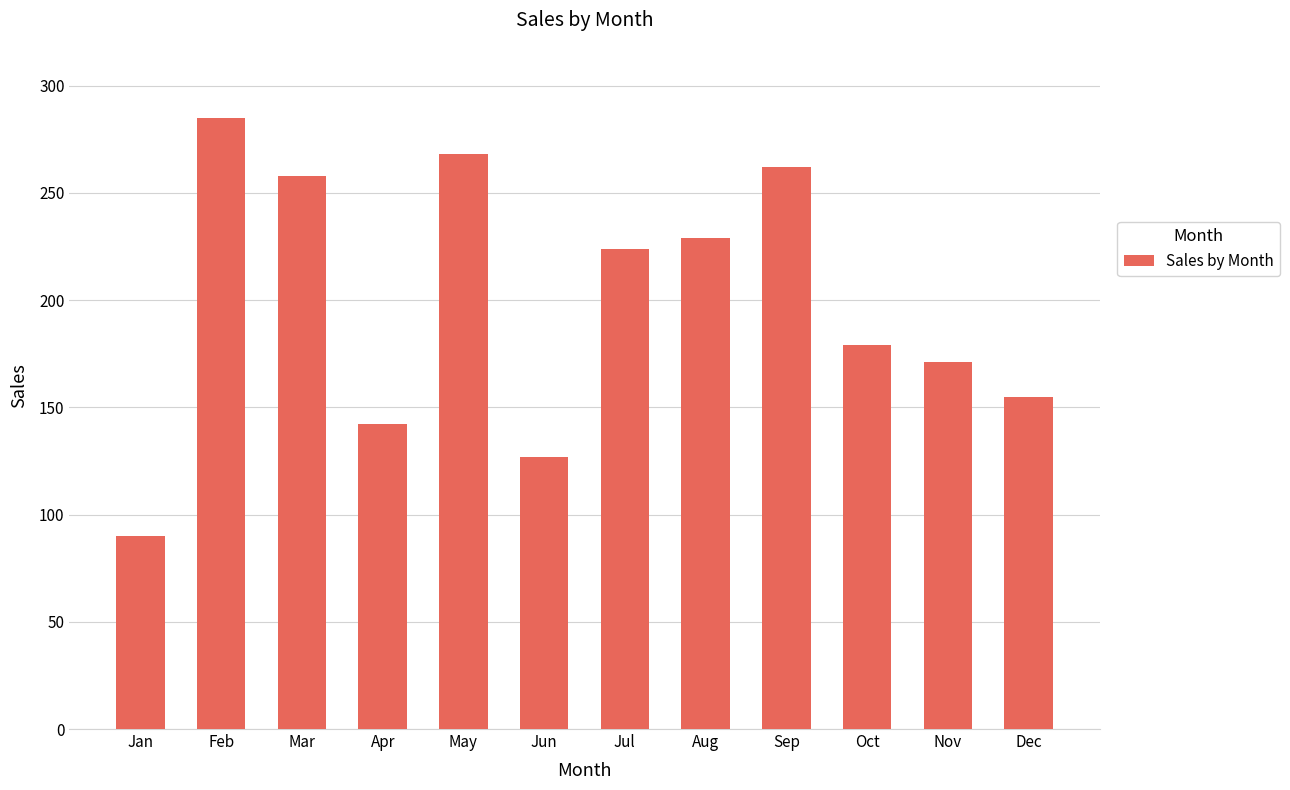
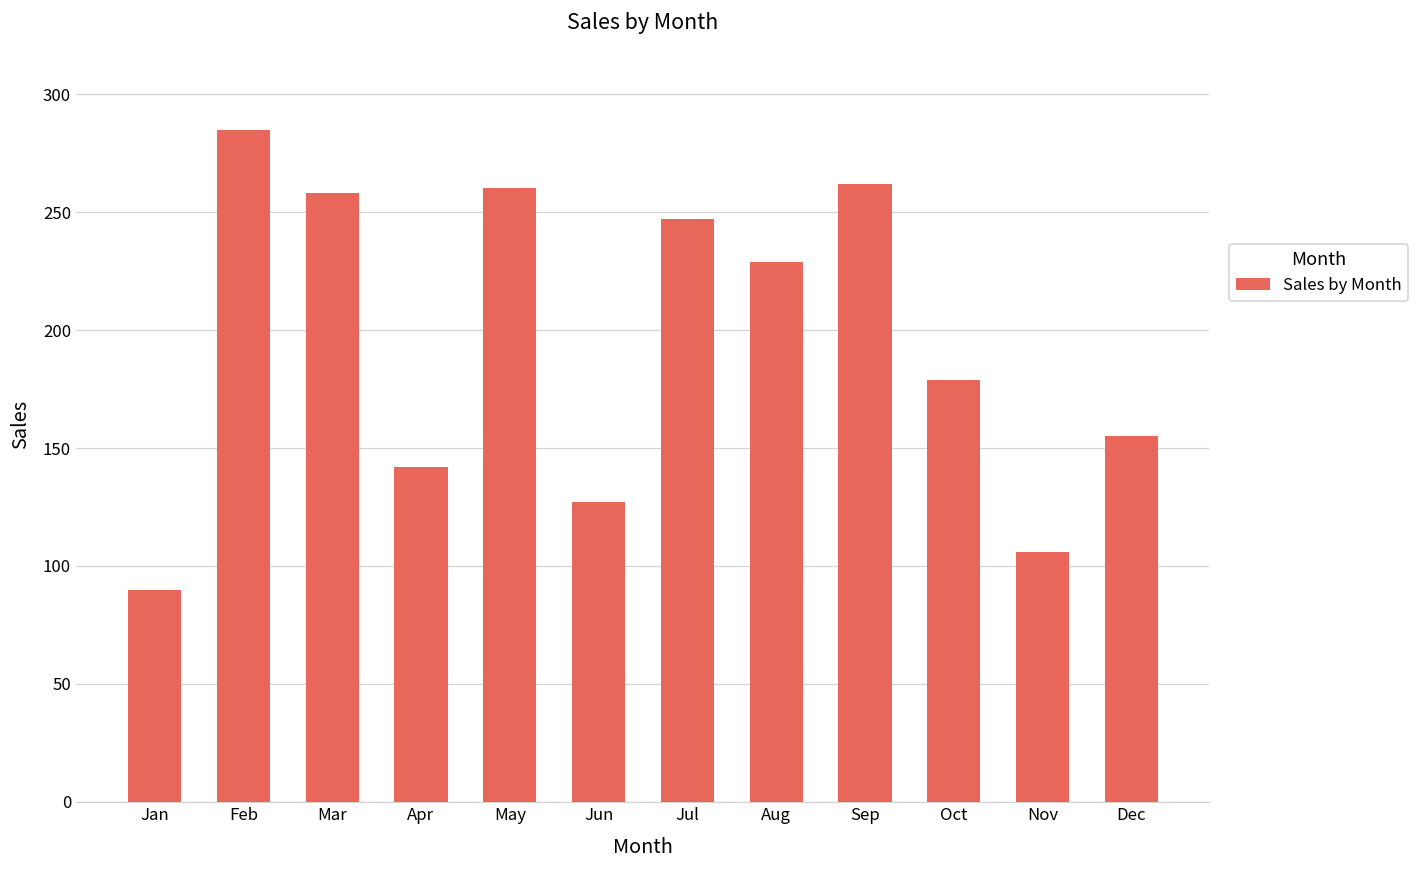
  {
    "Jan": 90,
    "Feb": 285,
    "Mar": 258,
    "Apr": 142,
-   "May": 268,
+   "May": 260,
    "Jun": 127,
-   "Jul": 224,
+   "Jul": 247,
    "Aug": 229,
    "Sep": 262,
    "Oct": 179,
-   "Nov": 171,
+   "Nov": 106,
    "Dec": 155
  }
